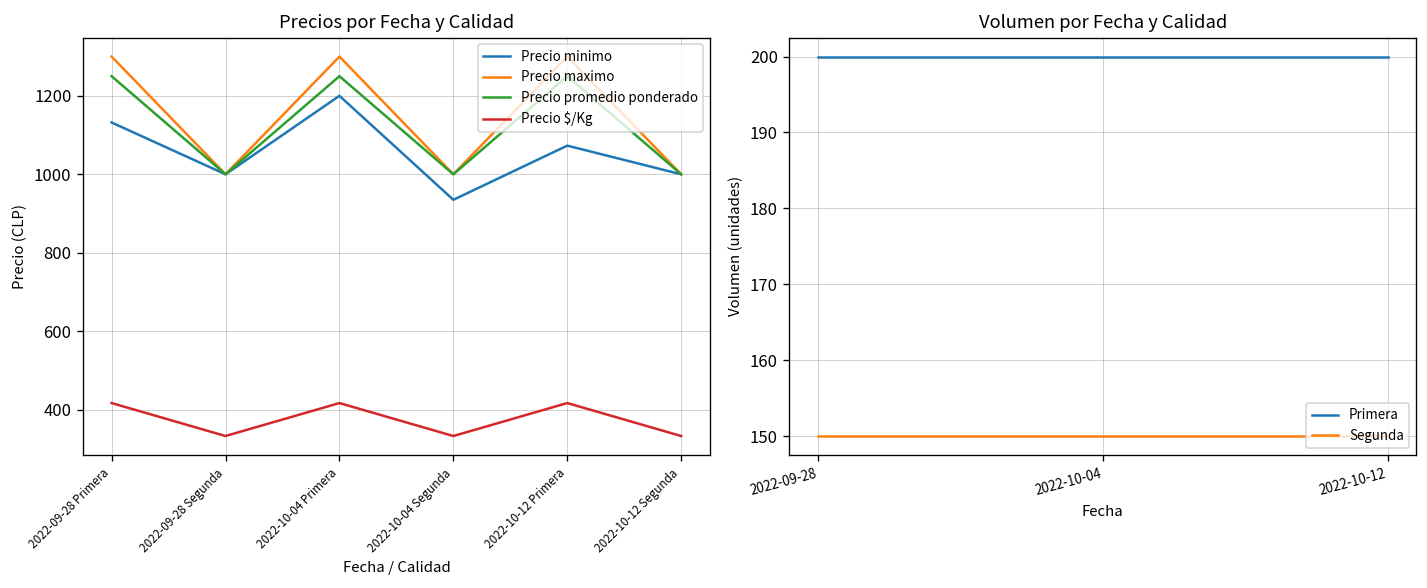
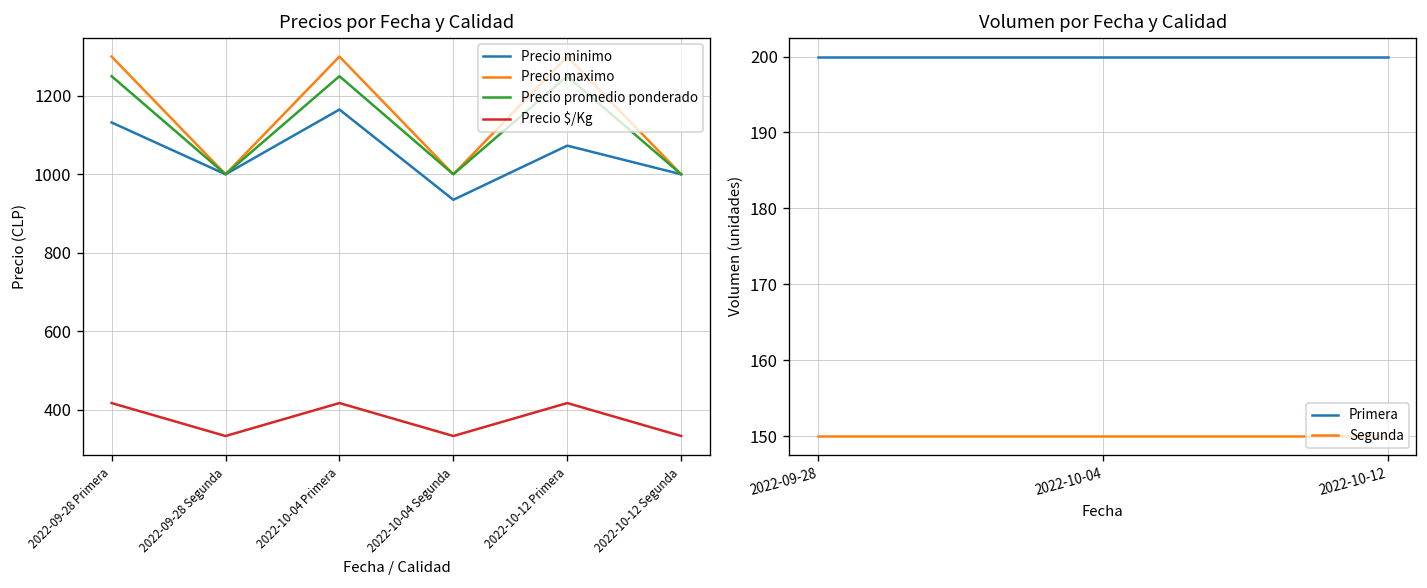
  {
    "Precios por Fecha y Calidad": {
      "Precio minimo": {
        "2022-09-28 Primera": 1130,
-       "2022-10-04 Primera": 1200,
+       "2022-10-04 Primera": 1170,
        "2022-10-04 Segunda": 940,
        "2022-10-12 Primera": 1070
      },
      "Precio maximo": {
        "2022-09-28 Primera": 1300,
        "2022-10-04 Primera": 1300
      },
      "Precio promedio ponderado": {
        "2022-09-28 Primera": 1250,
        "2022-10-04 Primera": 1250
      },
      "Precio $/Kg": {
        "2022-09-28 Primera": 420,
        "2022-09-28 Segunda": 330,
        "2022-10-04 Primera": 420,
        "2022-10-04 Segunda": 330,
        "2022-10-12 Primera": 420,
        "2022-10-12 Segunda": 330
      }
    },
    "Volumen por Fecha y Calidad": {
      "Primera": {
        "2022-09-28": 200,
        "2022-10-04": 200,
        "2022-10-12": 200
      },
      "Segunda": {
        "2022-09-28": 150,
        "2022-10-04": 150
      }
    }
  }
